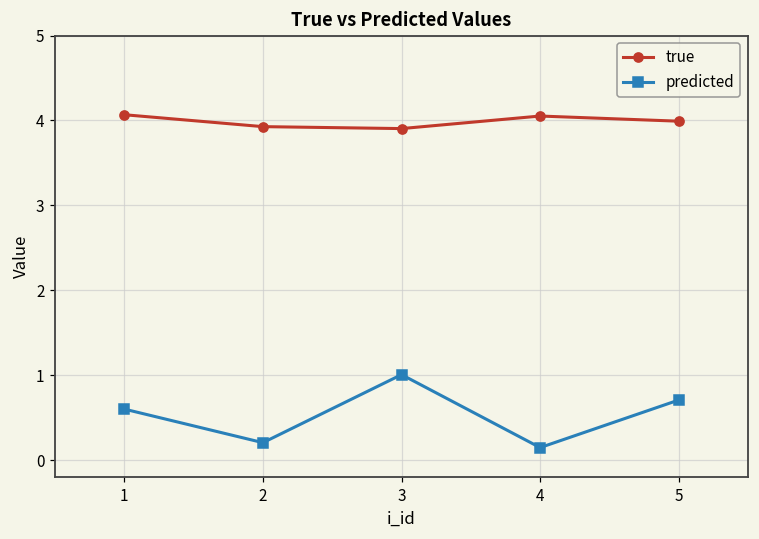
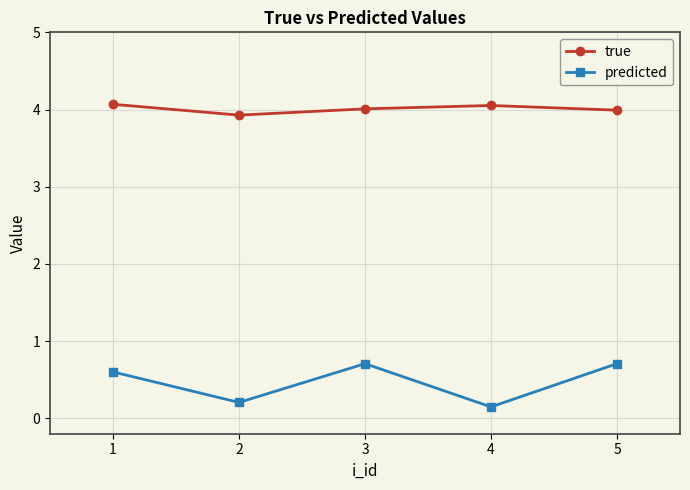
  {
    "true": {
      "1": 4.1,
      "2": 3.9,
-     "3": 3.9,
+     "3": 4.0,
      "4": 4.1,
      "5": 4.0
    },
    "predicted": {
      "1": 0.6,
      "2": 0.2,
-     "3": 1.0,
+     "3": 0.7,
      "4": 0.1,
      "5": 0.7
    }
  }
